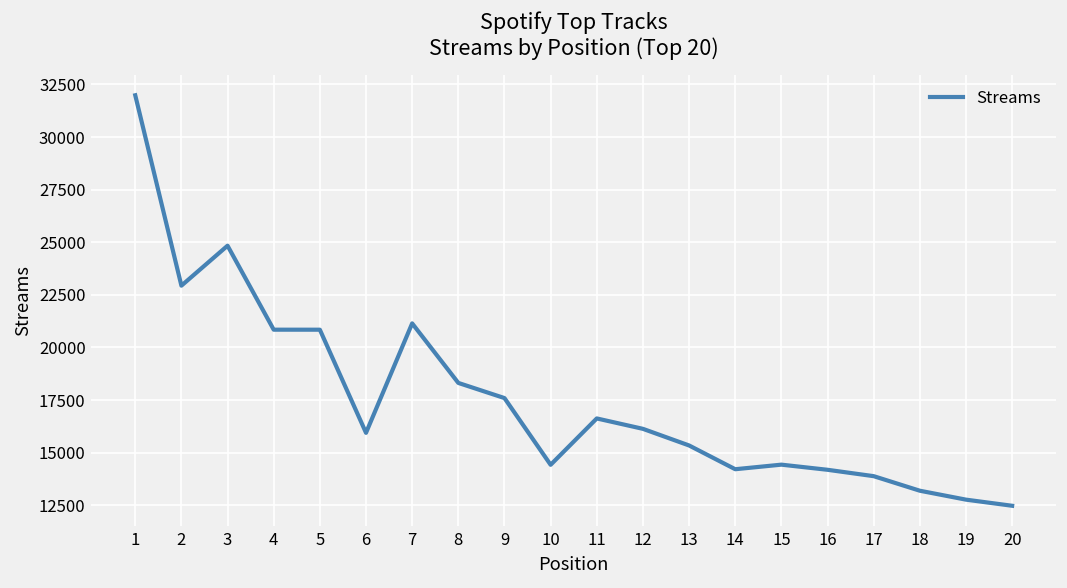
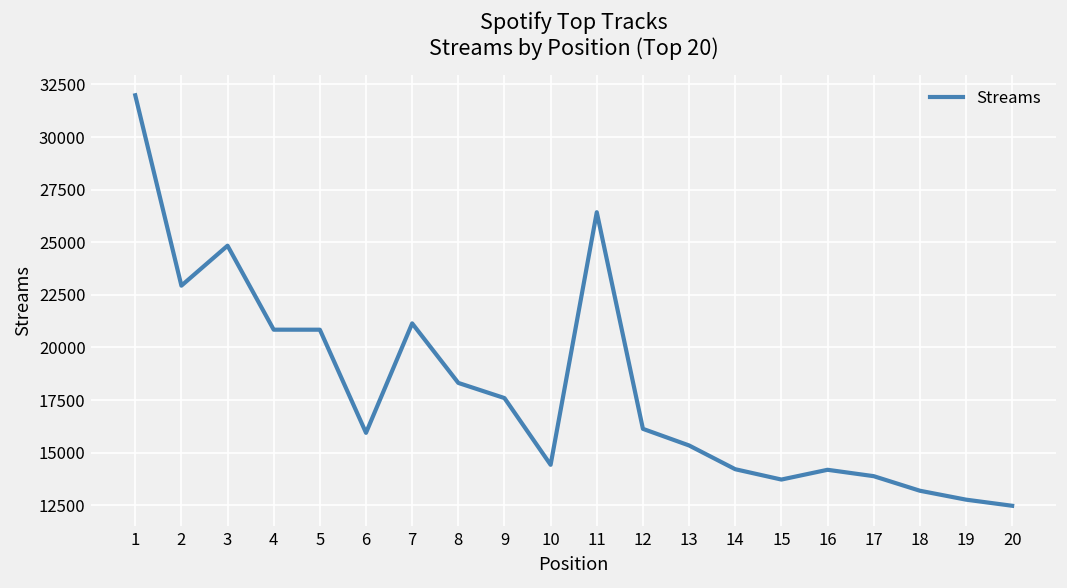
  {
    "1": 32000,
    "2": 22900,
    "3": 24800,
    "4": 20800,
    "5": 20800,
    "6": 15900,
    "7": 21100,
    "8": 18300,
    "9": 17600,
    "10": 14400,
-   "11": 16600,
+   "11": 26400,
    "12": 16100,
    "13": 15300,
    "14": 14200,
-   "15": 14400,
+   "15": 13700,
    "16": 14200,
    "17": 13900,
    "18": 13200,
    "19": 12800,
    "20": 12500
  }
